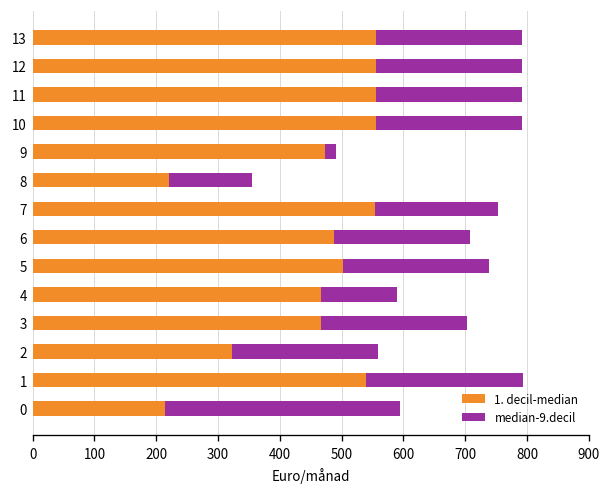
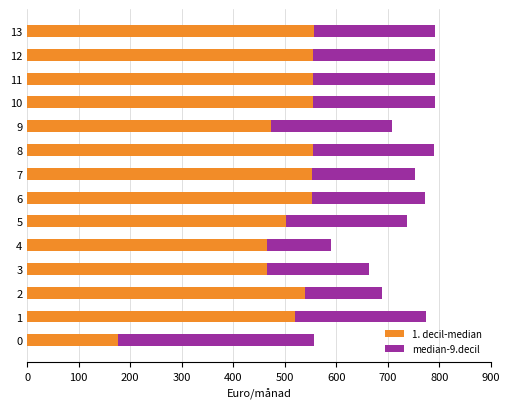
  {
    "1. decil-median": {
      "13": 560,
      "12": 560,
      "11": 560,
      "10": 560,
      "9": 470,
-     "8": 220,
+     "8": 550,
      "7": 550,
-     "6": 490,
+     "6": 550,
      "5": 500,
      "4": 470,
      "3": 470,
-     "2": 320,
-     "1": 540,
-     "0": 210
+     "2": 540,
+     "1": 520,
+     "0": 180
    },
    "median-9.decil": {
      "13": 240,
      "12": 240,
      "11": 240,
      "10": 240,
-     "9": 20,
-     "8": 130,
+     "9": 240,
+     "8": 240,
      "7": 200,
      "6": 220,
      "5": 240,
      "4": 120,
-     "3": 240,
-     "2": 240,
+     "3": 200,
+     "2": 150,
      "1": 250,
      "0": 380
    }
  }
